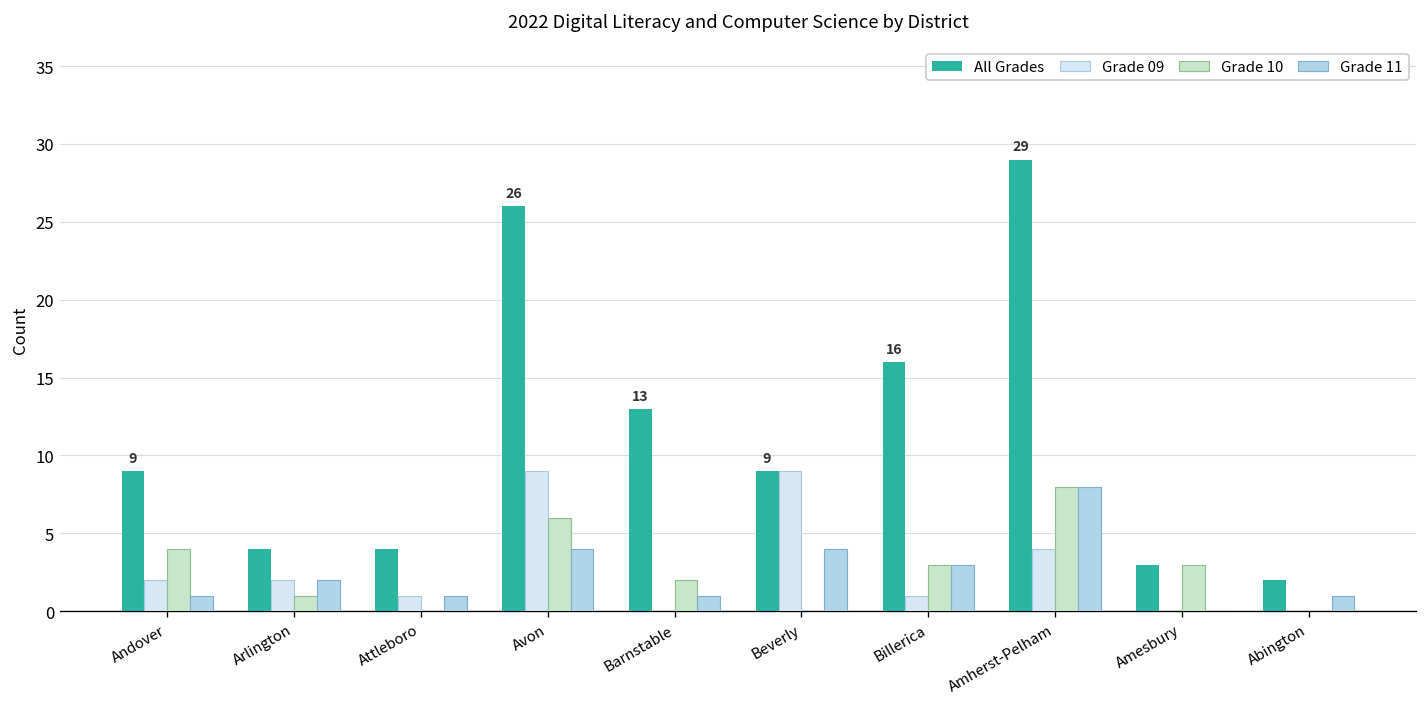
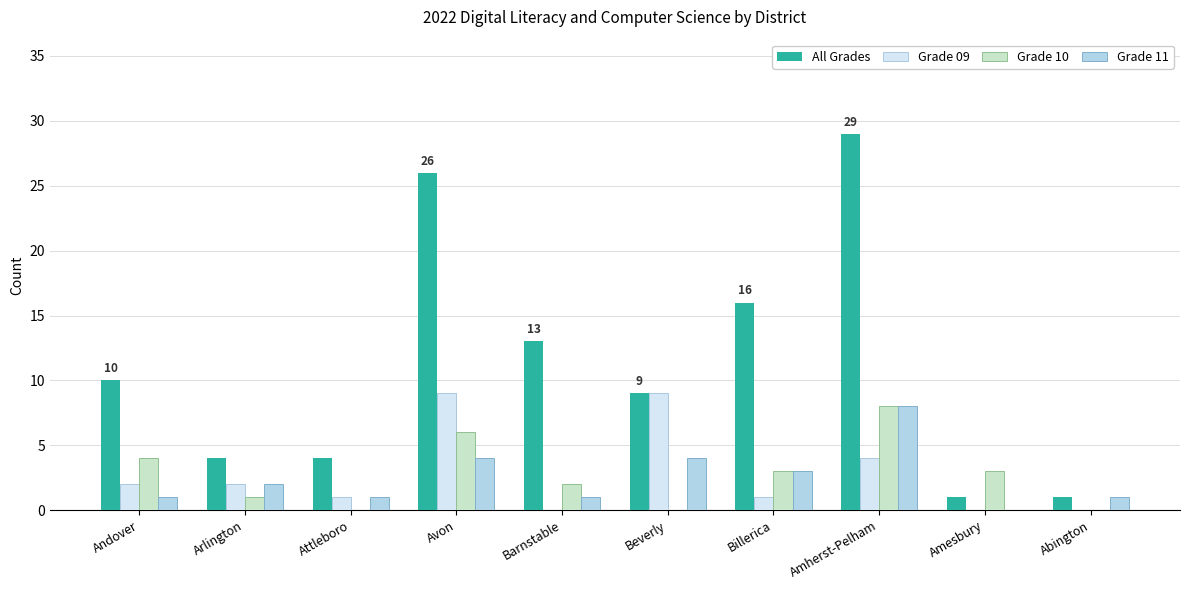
  {
    "All Grades": {
-     "Andover": 9,
+     "Andover": 10,
      "Avon": 26,
      "Barnstable": 13,
      "Beverly": 9,
      "Billerica": 16,
      "Amherst-Pelham": 29,
-     "Amesbury": 3,
-     "Abington": 2
+     "Amesbury": 1,
+     "Abington": 1
    }
  }
